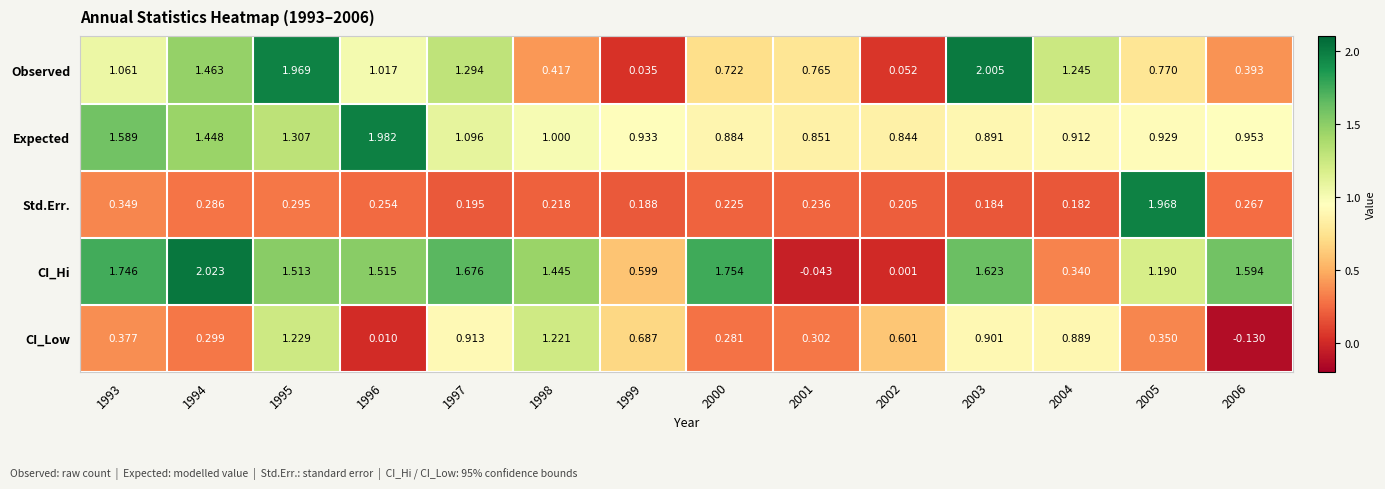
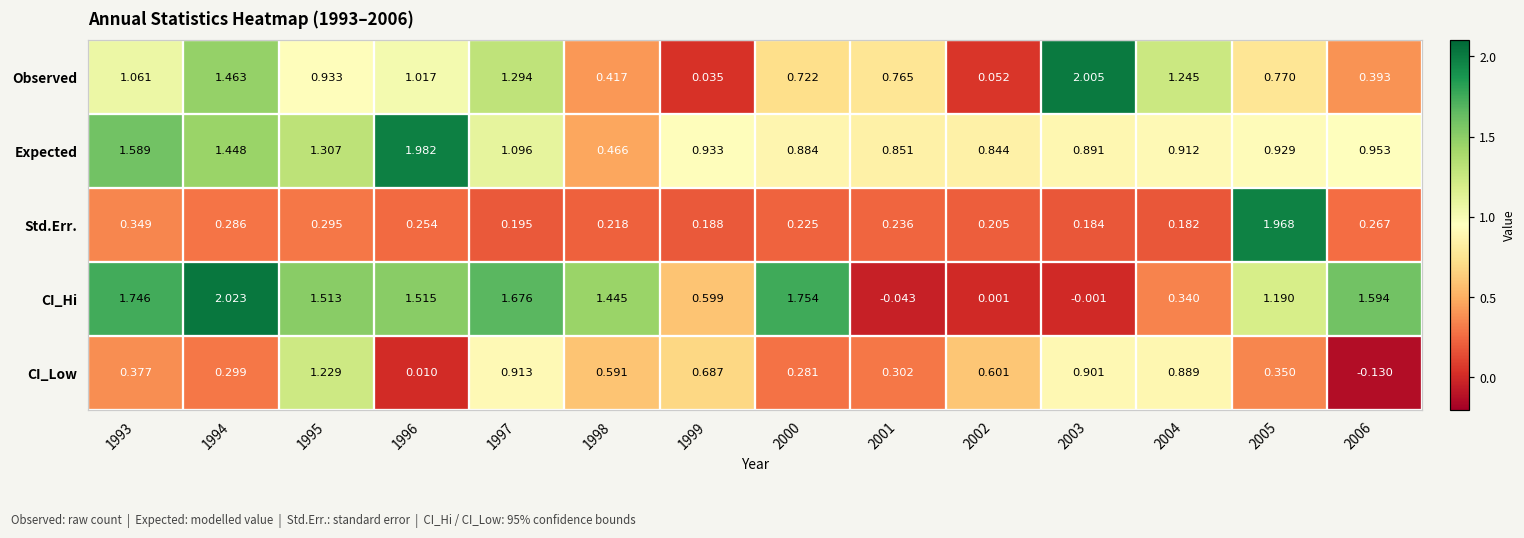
  {
    "Observed": {
      "1993": 1.061,
      "1994": 1.463,
-     "1995": 1.969,
+     "1995": 0.933,
      "1996": 1.017,
      "1997": 1.294,
      "1998": 0.417,
      "1999": 0.035,
      "2000": 0.722,
      "2001": 0.765,
      "2002": 0.052,
      "2003": 2.005,
      "2004": 1.245,
      "2005": 0.770,
      "2006": 0.393
    },
    "Expected": {
      "1993": 1.589,
      "1994": 1.448,
      "1995": 1.307,
      "1996": 1.982,
      "1997": 1.096,
-     "1998": 1.000,
+     "1998": 0.466,
      "1999": 0.933,
      "2000": 0.884,
      "2001": 0.851,
      "2002": 0.844,
      "2003": 0.891,
      "2004": 0.912,
      "2005": 0.929,
      "2006": 0.953
    },
    "Std.Err.": {
      "1993": 0.349,
      "1994": 0.286,
      "1995": 0.295,
      "1996": 0.254,
      "1997": 0.195,
      "1998": 0.218,
      "1999": 0.188,
      "2000": 0.225,
      "2001": 0.236,
      "2002": 0.205,
      "2003": 0.184,
      "2004": 0.182,
      "2005": 1.968,
      "2006": 0.267
    },
    "CI_Hi": {
      "1993": 1.746,
      "1994": 2.023,
      "1995": 1.513,
      "1996": 1.515,
      "1997": 1.676,
      "1998": 1.445,
      "1999": 0.599,
      "2000": 1.754,
      "2001": -0.043,
      "2002": 0.001,
-     "2003": 1.623,
+     "2003": -0.001,
      "2004": 0.340,
      "2005": 1.190,
      "2006": 1.594
    },
    "CI_Low": {
      "1993": 0.377,
      "1994": 0.299,
      "1995": 1.229,
      "1996": 0.010,
      "1997": 0.913,
-     "1998": 1.221,
+     "1998": 0.591,
      "1999": 0.687,
      "2000": 0.281,
      "2001": 0.302,
      "2002": 0.601,
      "2003": 0.901,
      "2004": 0.889,
      "2005": 0.350,
      "2006": -0.130
    }
  }
